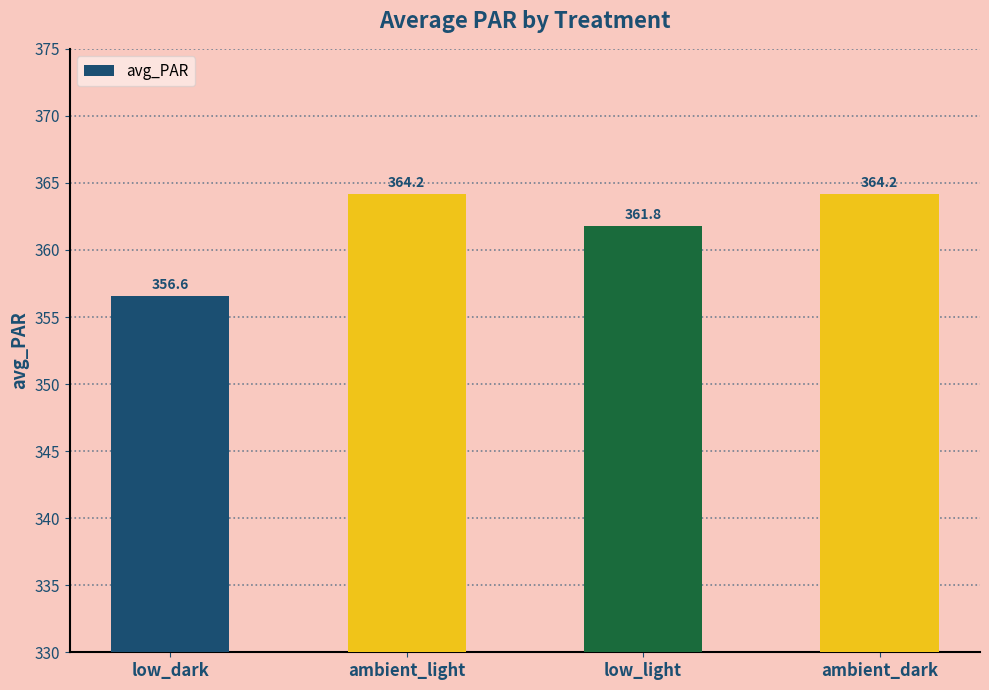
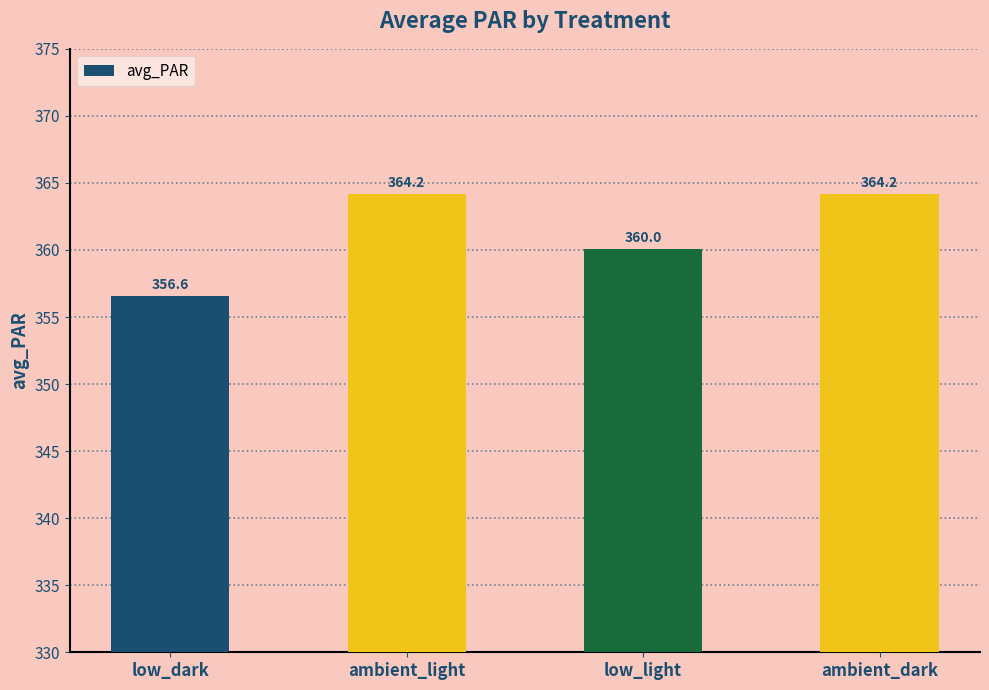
  {
    "low_dark": 356.6,
    "ambient_light": 364.2,
-   "low_light": 361.8,
+   "low_light": 360.0,
    "ambient_dark": 364.2
  }
